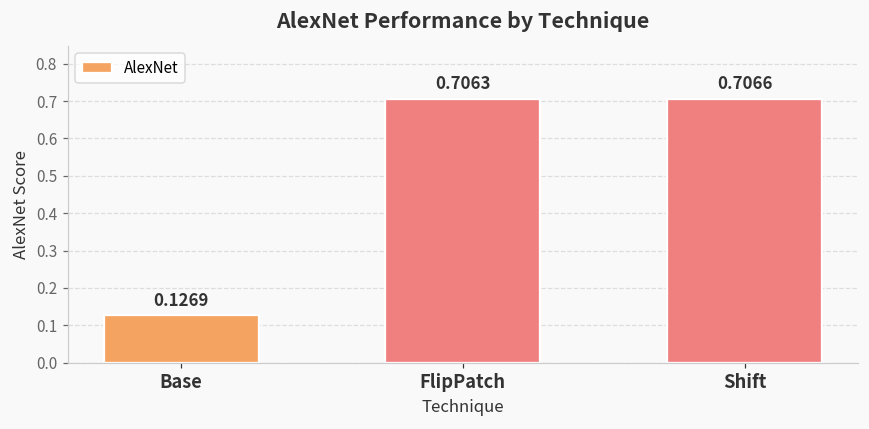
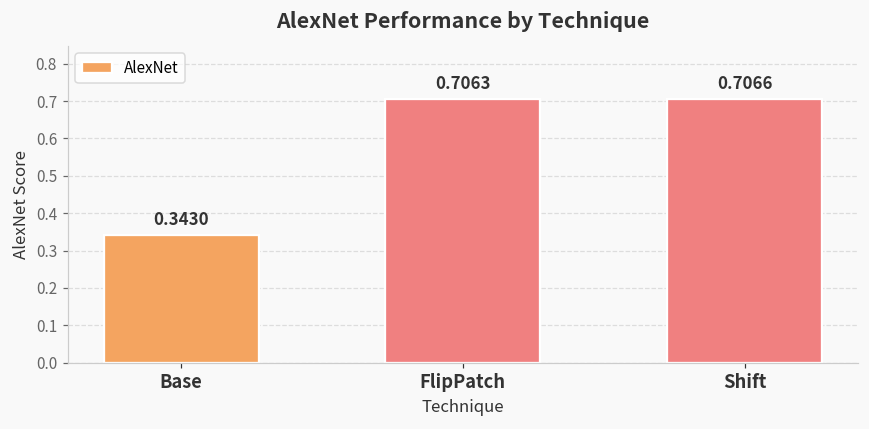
  {
-   "Base": 0.1269,
+   "Base": 0.3430,
    "FlipPatch": 0.7063,
    "Shift": 0.7066
  }
